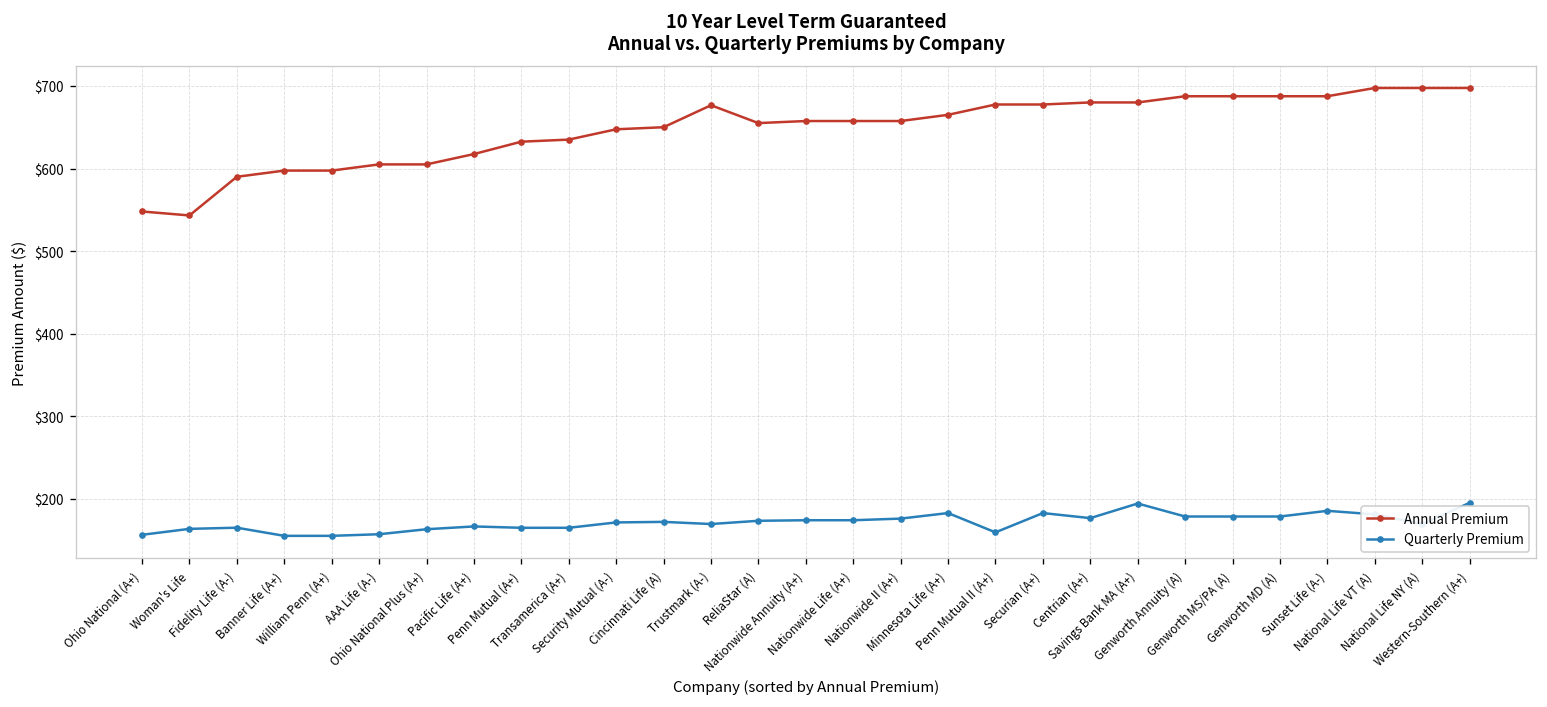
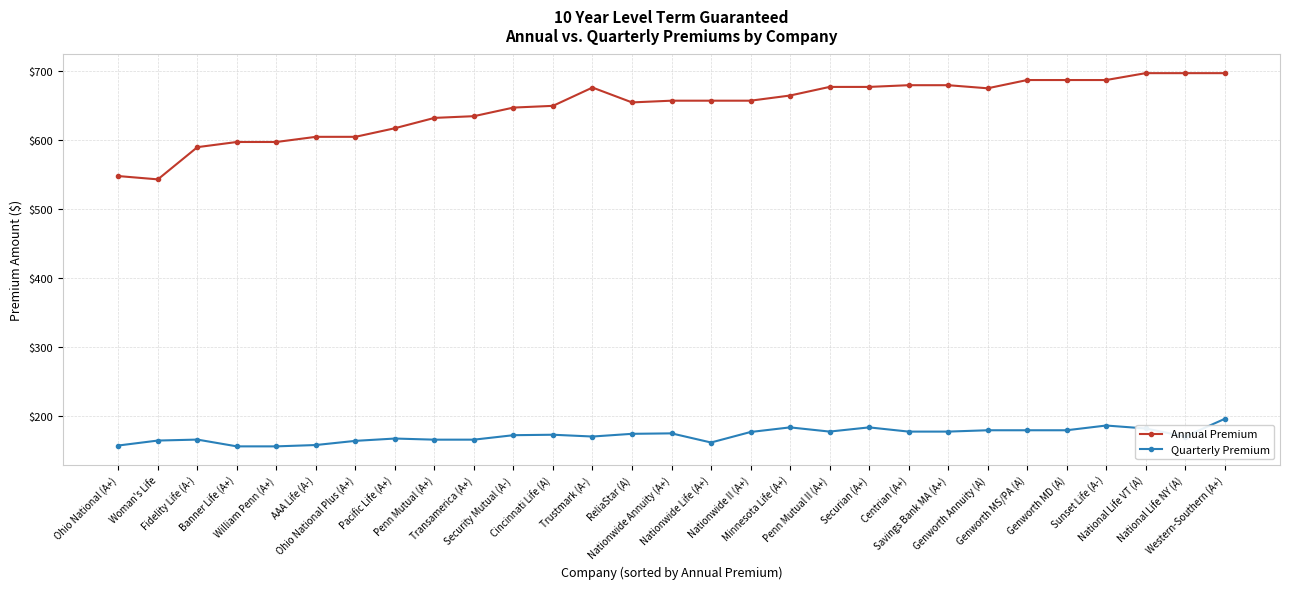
  {
    "Annual Premium": {
      "Ohio National (A+)": "$550",
      "Woman's Life": "$540",
      "Fidelity Life (A-)": "$590",
      "Banner Life (A+)": "$600",
      "William Penn (A+)": "$600",
      "AAA Life (A-)": "$610",
      "Ohio National Plus (A+)": "$610",
      "Pacific Life (A+)": "$620",
      "Penn Mutual (A+)": "$630",
      "Transamerica (A+)": "$640",
      "Security Mutual (A-)": "$650",
      "Cincinnati Life (A)": "$650",
      "Trustmark (A-)": "$680",
      "ReliaStar (A)": "$660",
      "Nationwide Annuity (A+)": "$660",
      "Nationwide Life (A+)": "$660",
      "Nationwide II (A+)": "$660",
      "Minnesota Life (A+)": "$670",
      "Penn Mutual II (A+)": "$680",
      "Securian (A+)": "$680",
      "Centrian (A+)": "$680",
      "Savings Bank MA (A+)": "$680",
-     "Genworth Annuity (A)": "$690",
+     "Genworth Annuity (A)": "$680",
      "Genworth MS/PA (A)": "$690",
      "Genworth MD (A)": "$690",
      "Sunset Life (A-)": "$690",
      "National Life VT (A)": "$700",
      "National Life NY (A)": "$700",
      "Western-Southern (A+)": "$700"
    },
    "Quarterly Premium": {
      "Ohio National (A+)": "$160",
      "Woman's Life": "$160",
      "Fidelity Life (A-)": "$170",
      "Banner Life (A+)": "$160",
      "William Penn (A+)": "$160",
      "AAA Life (A-)": "$160",
      "Ohio National Plus (A+)": "$160",
      "Pacific Life (A+)": "$170",
      "Penn Mutual (A+)": "$170",
      "Transamerica (A+)": "$170",
      "Security Mutual (A-)": "$170",
      "Cincinnati Life (A)": "$170",
      "Trustmark (A-)": "$170",
      "ReliaStar (A)": "$170",
      "Nationwide Annuity (A+)": "$170",
-     "Nationwide Life (A+)": "$170",
+     "Nationwide Life (A+)": "$160",
      "Nationwide II (A+)": "$180",
      "Minnesota Life (A+)": "$180",
-     "Penn Mutual II (A+)": "$160",
+     "Penn Mutual II (A+)": "$180",
      "Securian (A+)": "$180",
      "Centrian (A+)": "$180",
-     "Savings Bank MA (A+)": "$190",
+     "Savings Bank MA (A+)": "$180",
      "Genworth Annuity (A)": "$180",
      "Genworth MS/PA (A)": "$180",
      "Genworth MD (A)": "$180",
      "Sunset Life (A-)": "$190",
      "Western-Southern (A+)": "$200"
    }
  }
